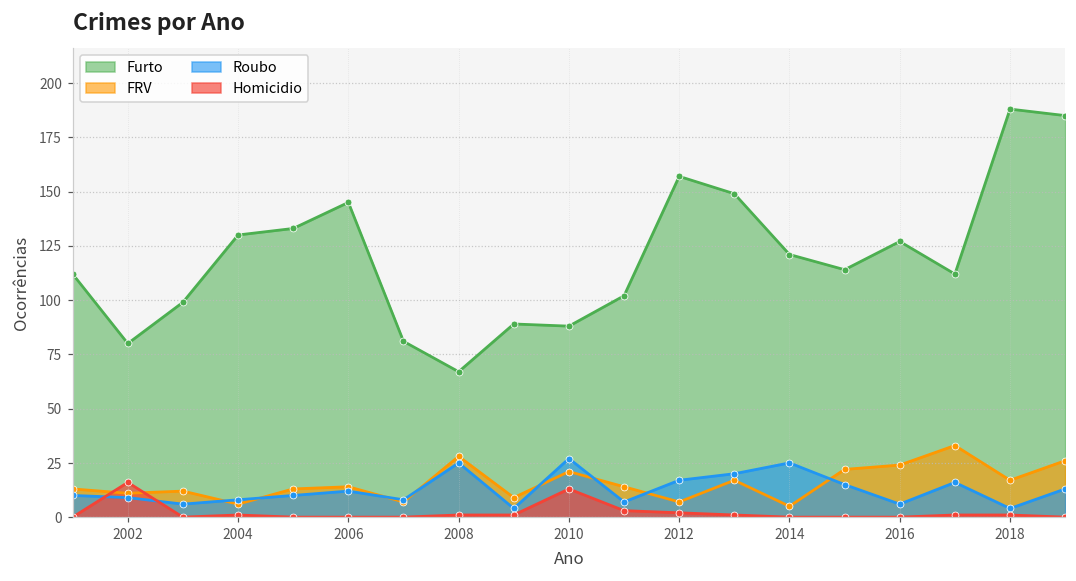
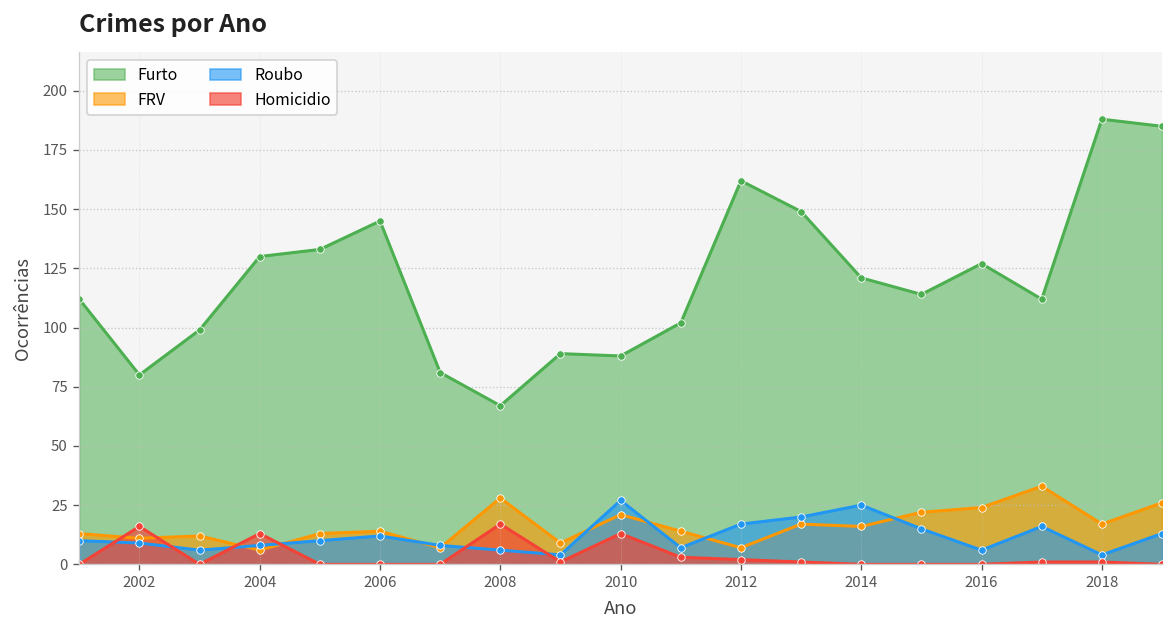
  {
    "Furto": {
      "2002": 80,
      "2004": 130,
      "2006": 145,
      "2008": 67,
      "2010": 88,
-     "2012": 157,
+     "2012": 162,
      "2014": 121,
      "2016": 127,
      "2018": 188
    },
    "FRV": {
      "2002": 11,
      "2004": 6,
      "2006": 14,
      "2008": 28,
      "2010": 21,
      "2012": 7,
-     "2014": 5,
+     "2014": 16,
      "2016": 24,
      "2018": 17
    },
    "Roubo": {
      "2002": 9,
      "2004": 8,
      "2006": 12,
-     "2008": 25,
+     "2008": 6,
      "2010": 27,
      "2012": 17,
      "2014": 25,
      "2016": 6,
      "2018": 4
    },
    "Homicidio": {
      "2002": 16,
-     "2004": 1,
+     "2004": 13,
      "2006": 0,
-     "2008": 1,
+     "2008": 17,
      "2010": 13,
      "2012": 2,
      "2014": 0,
      "2016": 0,
      "2018": 1
    }
  }
